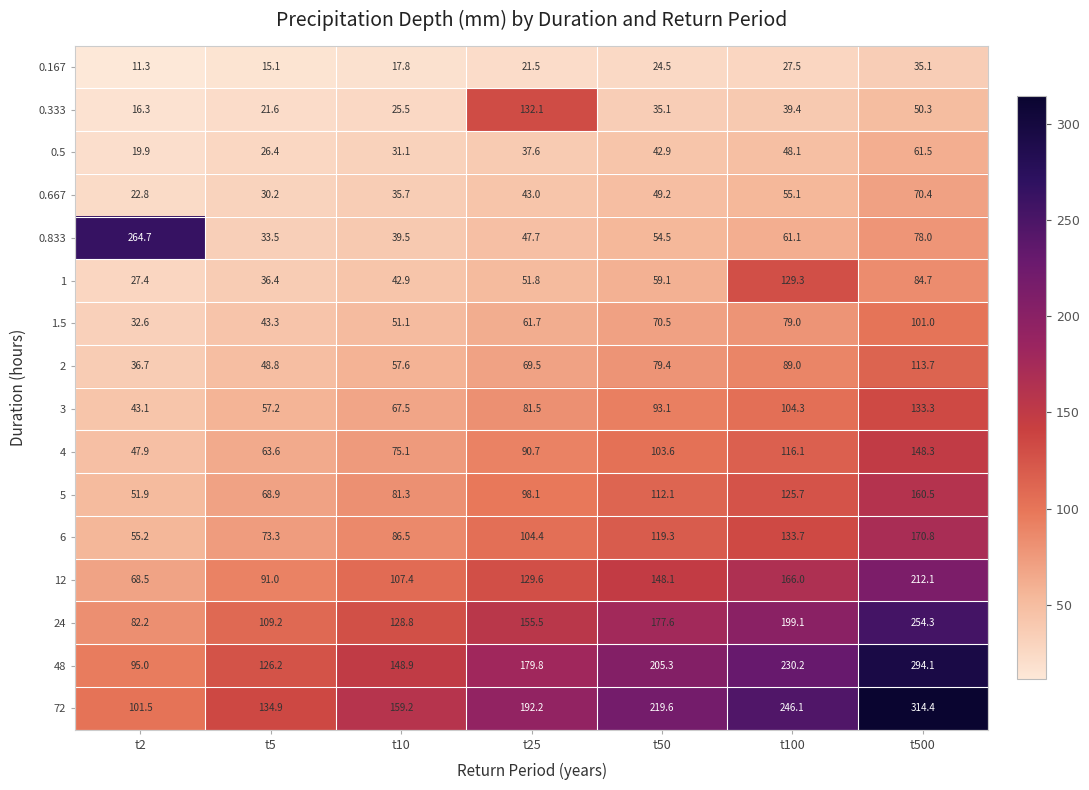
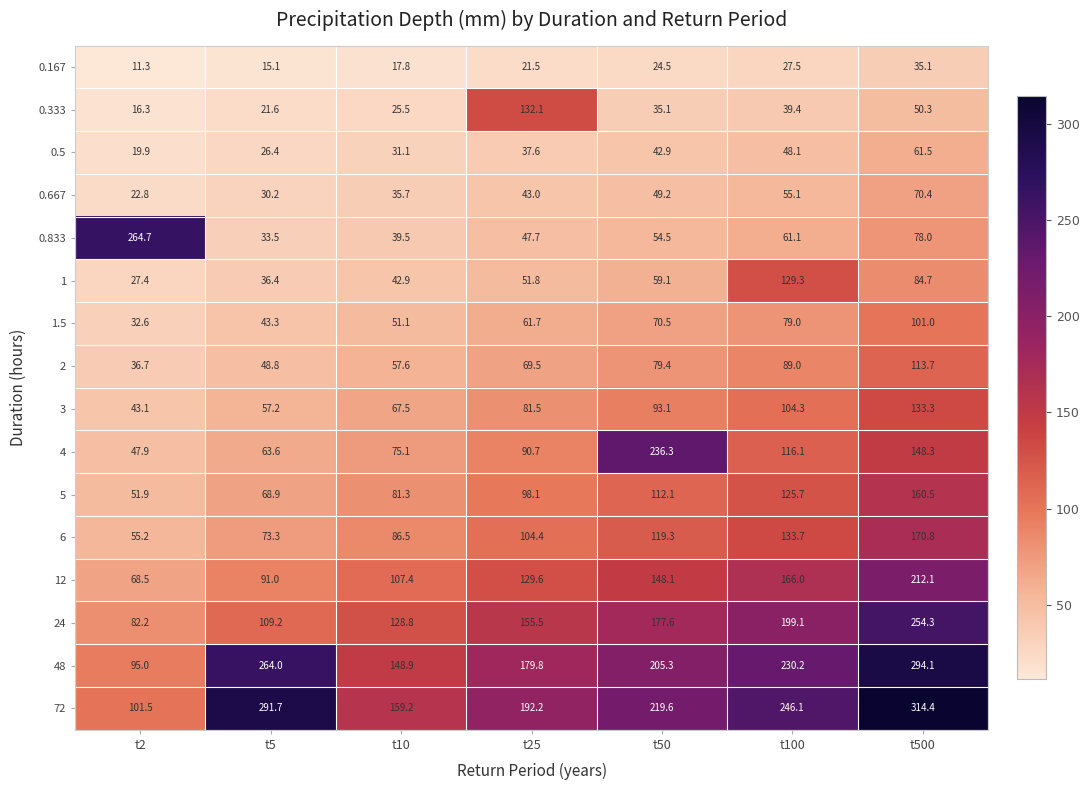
  {
    "0.167": {
      "t2": 11.3,
      "t5": 15.1,
      "t10": 17.8,
      "t25": 21.5,
      "t50": 24.5,
      "t100": 27.5,
      "t500": 35.1
    },
    "0.333": {
      "t2": 16.3,
      "t5": 21.6,
      "t10": 25.5,
      "t25": 132.1,
      "t50": 35.1,
      "t100": 39.4,
      "t500": 50.3
    },
    "0.5": {
      "t2": 19.9,
      "t5": 26.4,
      "t10": 31.1,
      "t25": 37.6,
      "t50": 42.9,
      "t100": 48.1,
      "t500": 61.5
    },
    "0.667": {
      "t2": 22.8,
      "t5": 30.2,
      "t10": 35.7,
      "t25": 43.0,
      "t50": 49.2,
      "t100": 55.1,
      "t500": 70.4
    },
    "0.833": {
      "t2": 264.7,
      "t5": 33.5,
      "t10": 39.5,
      "t25": 47.7,
      "t50": 54.5,
      "t100": 61.1,
      "t500": 78.0
    },
    "1": {
      "t2": 27.4,
      "t5": 36.4,
      "t10": 42.9,
      "t25": 51.8,
      "t50": 59.1,
      "t100": 129.3,
      "t500": 84.7
    },
    "1.5": {
      "t2": 32.6,
      "t5": 43.3,
      "t10": 51.1,
      "t25": 61.7,
      "t50": 70.5,
      "t100": 79.0,
      "t500": 101.0
    },
    "2": {
      "t2": 36.7,
      "t5": 48.8,
      "t10": 57.6,
      "t25": 69.5,
      "t50": 79.4,
      "t100": 89.0,
      "t500": 113.7
    },
    "3": {
      "t2": 43.1,
      "t5": 57.2,
      "t10": 67.5,
      "t25": 81.5,
      "t50": 93.1,
      "t100": 104.3,
      "t500": 133.3
    },
    "4": {
      "t2": 47.9,
      "t5": 63.6,
      "t10": 75.1,
      "t25": 90.7,
-     "t50": 103.6,
+     "t50": 236.3,
      "t100": 116.1,
      "t500": 148.3
    },
    "5": {
      "t2": 51.9,
      "t5": 68.9,
      "t10": 81.3,
      "t25": 98.1,
      "t50": 112.1,
      "t100": 125.7,
      "t500": 160.5
    },
    "6": {
      "t2": 55.2,
      "t5": 73.3,
      "t10": 86.5,
      "t25": 104.4,
      "t50": 119.3,
      "t100": 133.7,
      "t500": 170.8
    },
    "12": {
      "t2": 68.5,
      "t5": 91.0,
      "t10": 107.4,
      "t25": 129.6,
      "t50": 148.1,
      "t100": 166.0,
      "t500": 212.1
    },
    "24": {
      "t2": 82.2,
      "t5": 109.2,
      "t10": 128.8,
      "t25": 155.5,
      "t50": 177.6,
      "t100": 199.1,
      "t500": 254.3
    },
    "48": {
      "t2": 95.0,
-     "t5": 126.2,
+     "t5": 264.0,
      "t10": 148.9,
      "t25": 179.8,
      "t50": 205.3,
      "t100": 230.2,
      "t500": 294.1
    },
    "72": {
      "t2": 101.5,
-     "t5": 134.9,
+     "t5": 291.7,
      "t10": 159.2,
      "t25": 192.2,
      "t50": 219.6,
      "t100": 246.1,
      "t500": 314.4
    }
  }
